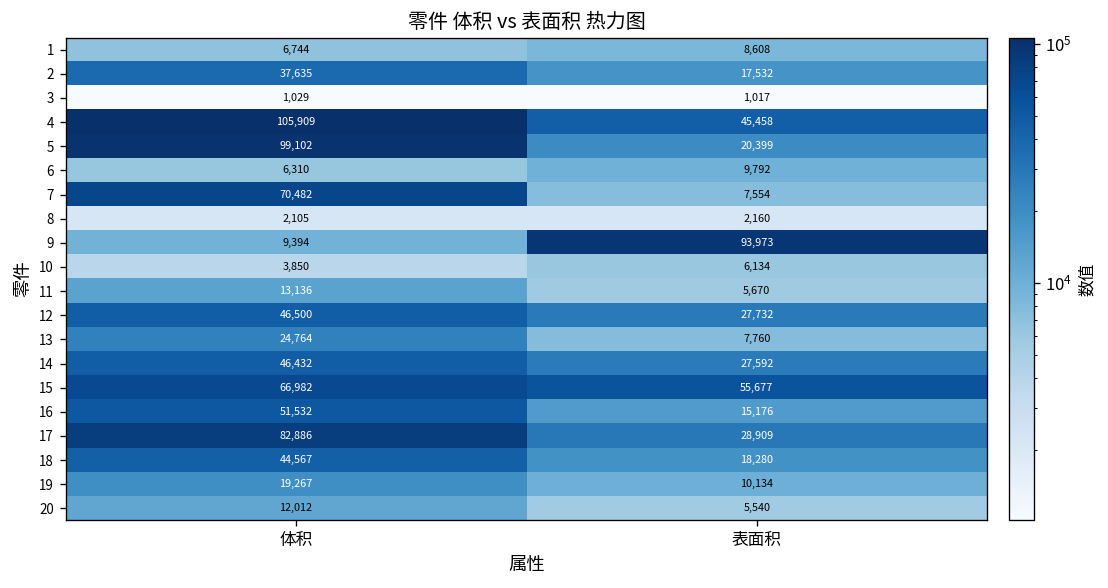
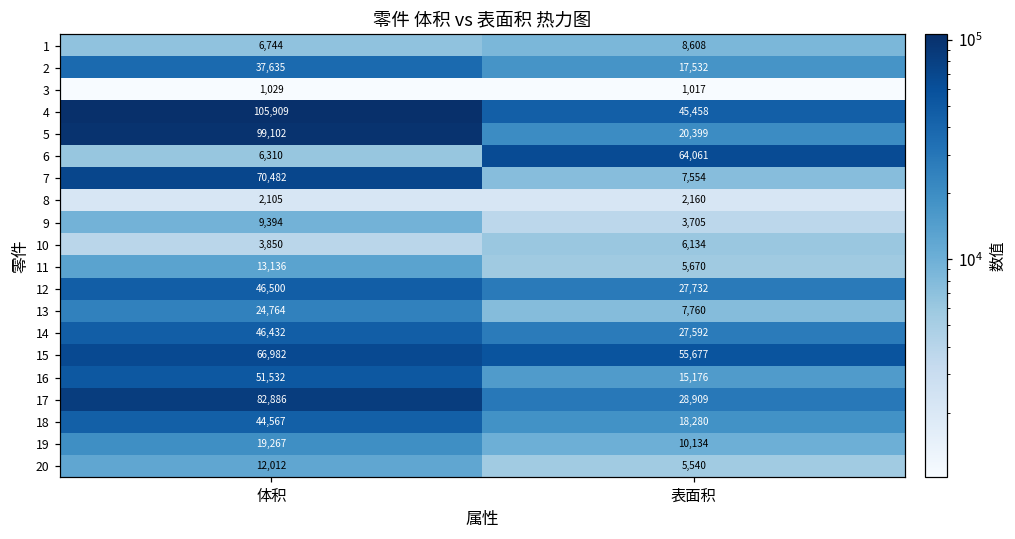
  {
    "1": {
      "体积": "6,744",
      "表面积": "8,608"
    },
    "2": {
      "体积": "37,635",
      "表面积": "17,532"
    },
    "3": {
      "体积": "1,029",
      "表面积": "1,017"
    },
    "4": {
      "体积": "105,909",
      "表面积": "45,458"
    },
    "5": {
      "体积": "99,102",
      "表面积": "20,399"
    },
    "6": {
      "体积": "6,310",
-     "表面积": "9,792"
+     "表面积": "64,061"
    },
    "7": {
      "体积": "70,482",
      "表面积": "7,554"
    },
    "8": {
      "体积": "2,105",
      "表面积": "2,160"
    },
    "9": {
      "体积": "9,394",
-     "表面积": "93,973"
+     "表面积": "3,705"
    },
    "10": {
      "体积": "3,850",
      "表面积": "6,134"
    },
    "11": {
      "体积": "13,136",
      "表面积": "5,670"
    },
    "12": {
      "体积": "46,500",
      "表面积": "27,732"
    },
    "13": {
      "体积": "24,764",
      "表面积": "7,760"
    },
    "14": {
      "体积": "46,432",
      "表面积": "27,592"
    },
    "15": {
      "体积": "66,982",
      "表面积": "55,677"
    },
    "16": {
      "体积": "51,532",
      "表面积": "15,176"
    },
    "17": {
      "体积": "82,886",
      "表面积": "28,909"
    },
    "18": {
      "体积": "44,567",
      "表面积": "18,280"
    },
    "19": {
      "体积": "19,267",
      "表面积": "10,134"
    },
    "20": {
      "体积": "12,012",
      "表面积": "5,540"
    }
  }
